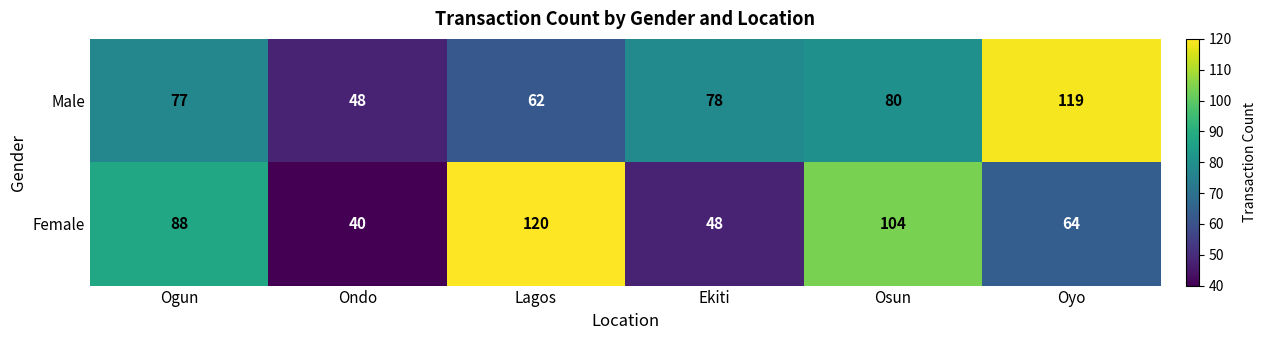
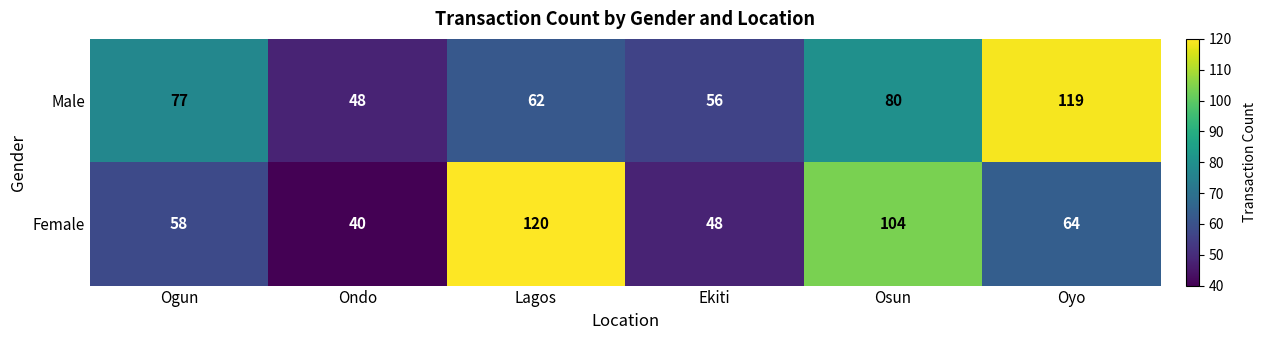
  {
    "Male": {
      "Ogun": 77,
      "Ondo": 48,
      "Lagos": 62,
-     "Ekiti": 78,
+     "Ekiti": 56,
      "Osun": 80,
      "Oyo": 119
    },
    "Female": {
-     "Ogun": 88,
+     "Ogun": 58,
      "Ondo": 40,
      "Lagos": 120,
      "Ekiti": 48,
      "Osun": 104,
      "Oyo": 64
    }
  }
